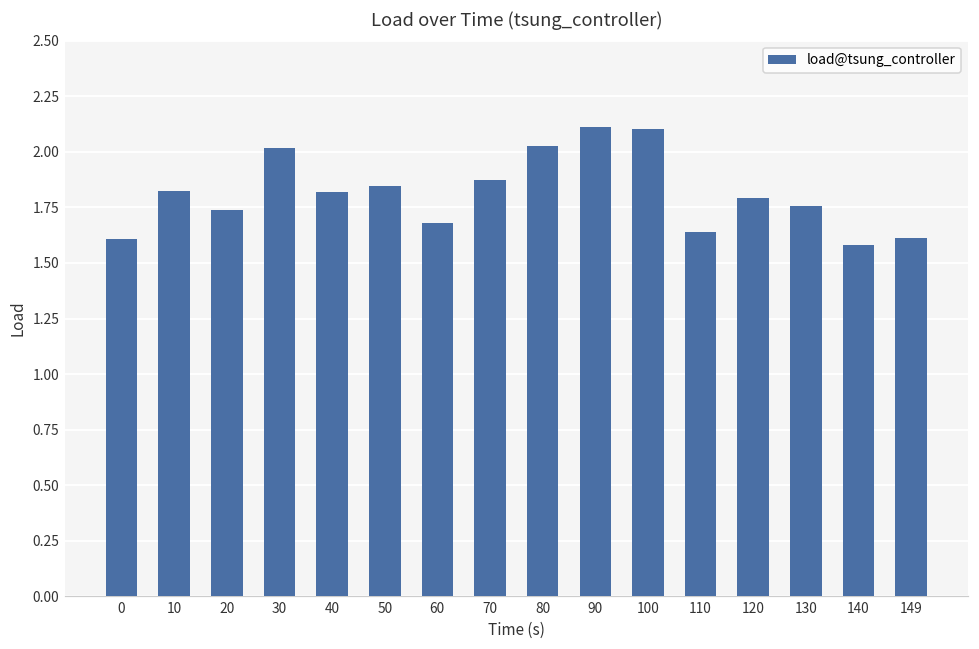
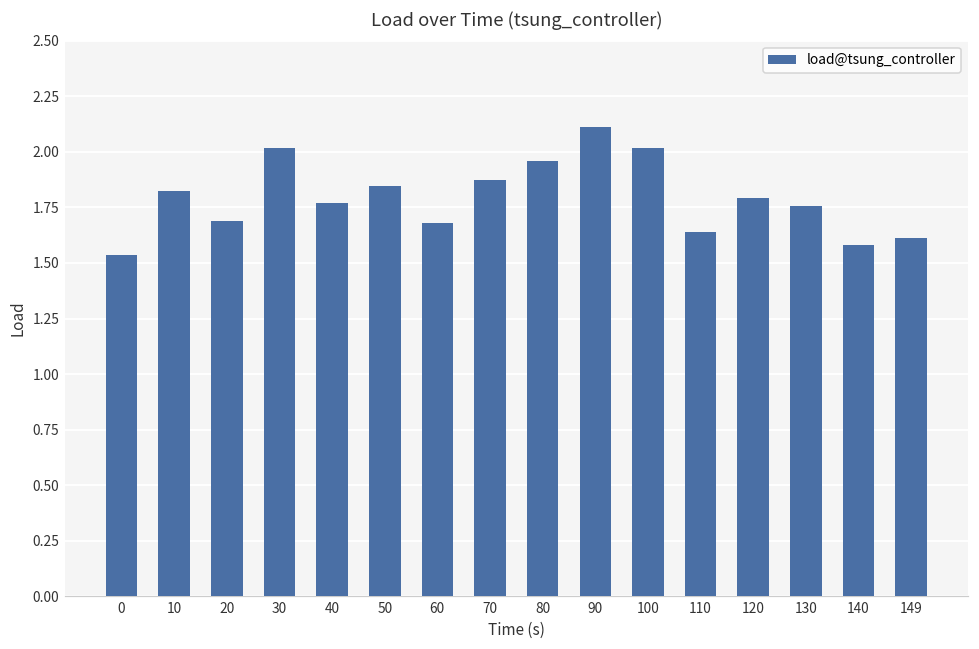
  {
-   "0": 1.61,
+   "0": 1.53,
    "10": 1.82,
-   "20": 1.74,
+   "20": 1.69,
    "30": 2.02,
-   "40": 1.82,
+   "40": 1.77,
    "50": 1.85,
    "60": 1.68,
    "70": 1.87,
-   "80": 2.03,
+   "80": 1.96,
    "90": 2.11,
-   "100": 2.10,
+   "100": 2.02,
    "110": 1.64,
    "120": 1.79,
    "130": 1.76,
    "140": 1.58,
    "149": 1.61
  }
